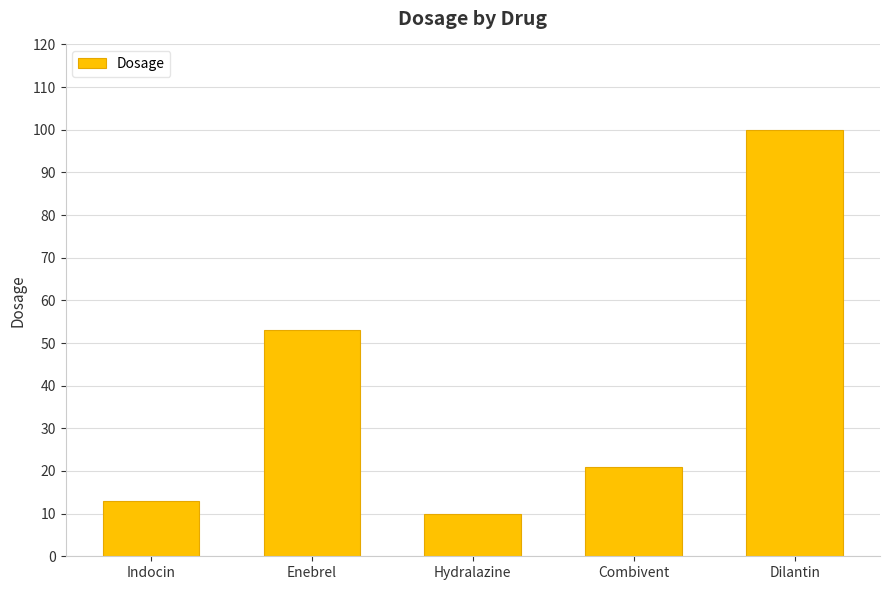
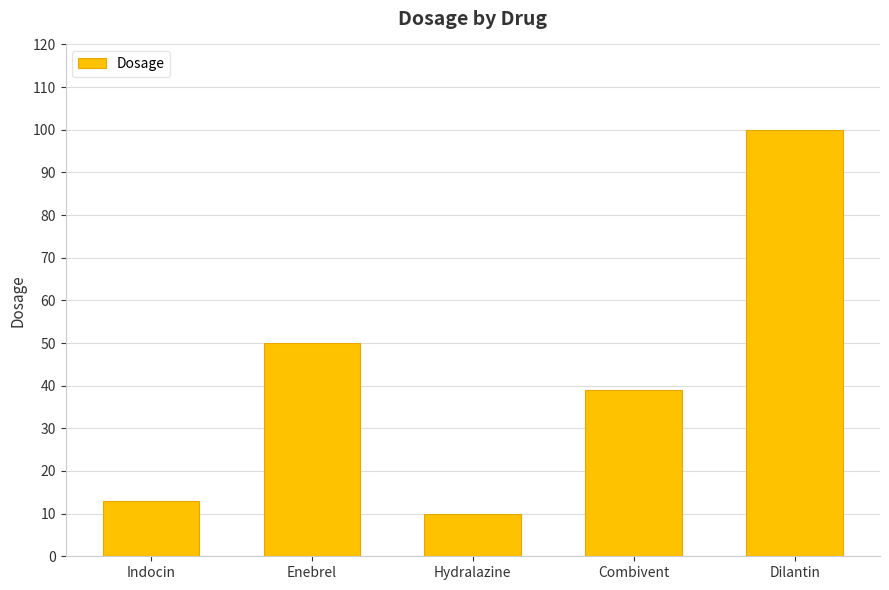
  {
    "Indocin": 13,
-   "Enebrel": 53,
+   "Enebrel": 50,
    "Hydralazine": 10,
-   "Combivent": 21,
+   "Combivent": 39,
    "Dilantin": 100
  }
